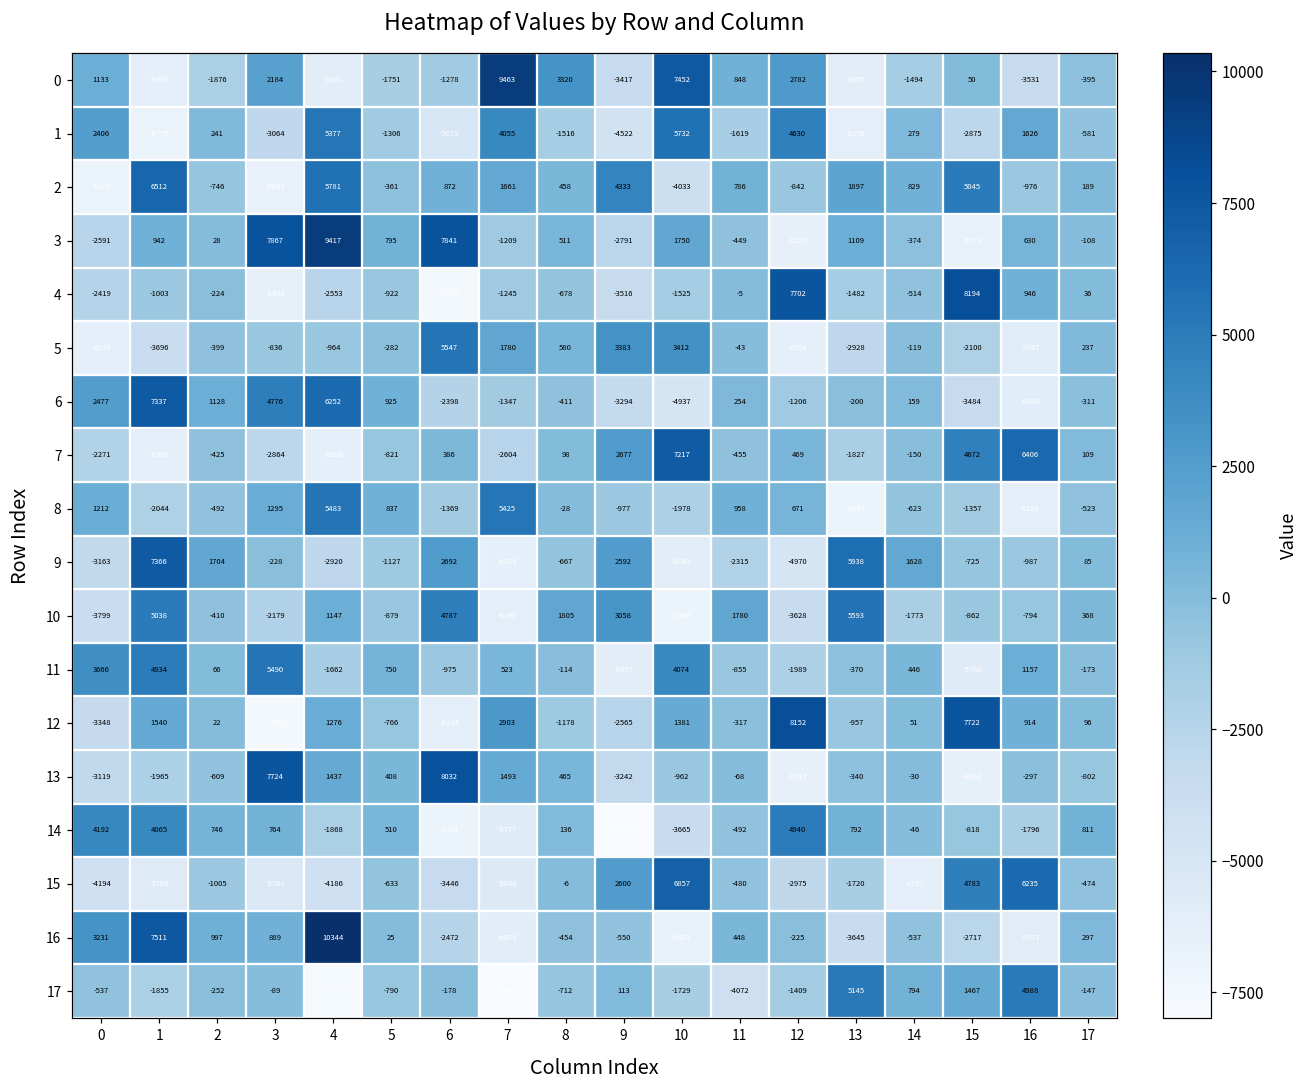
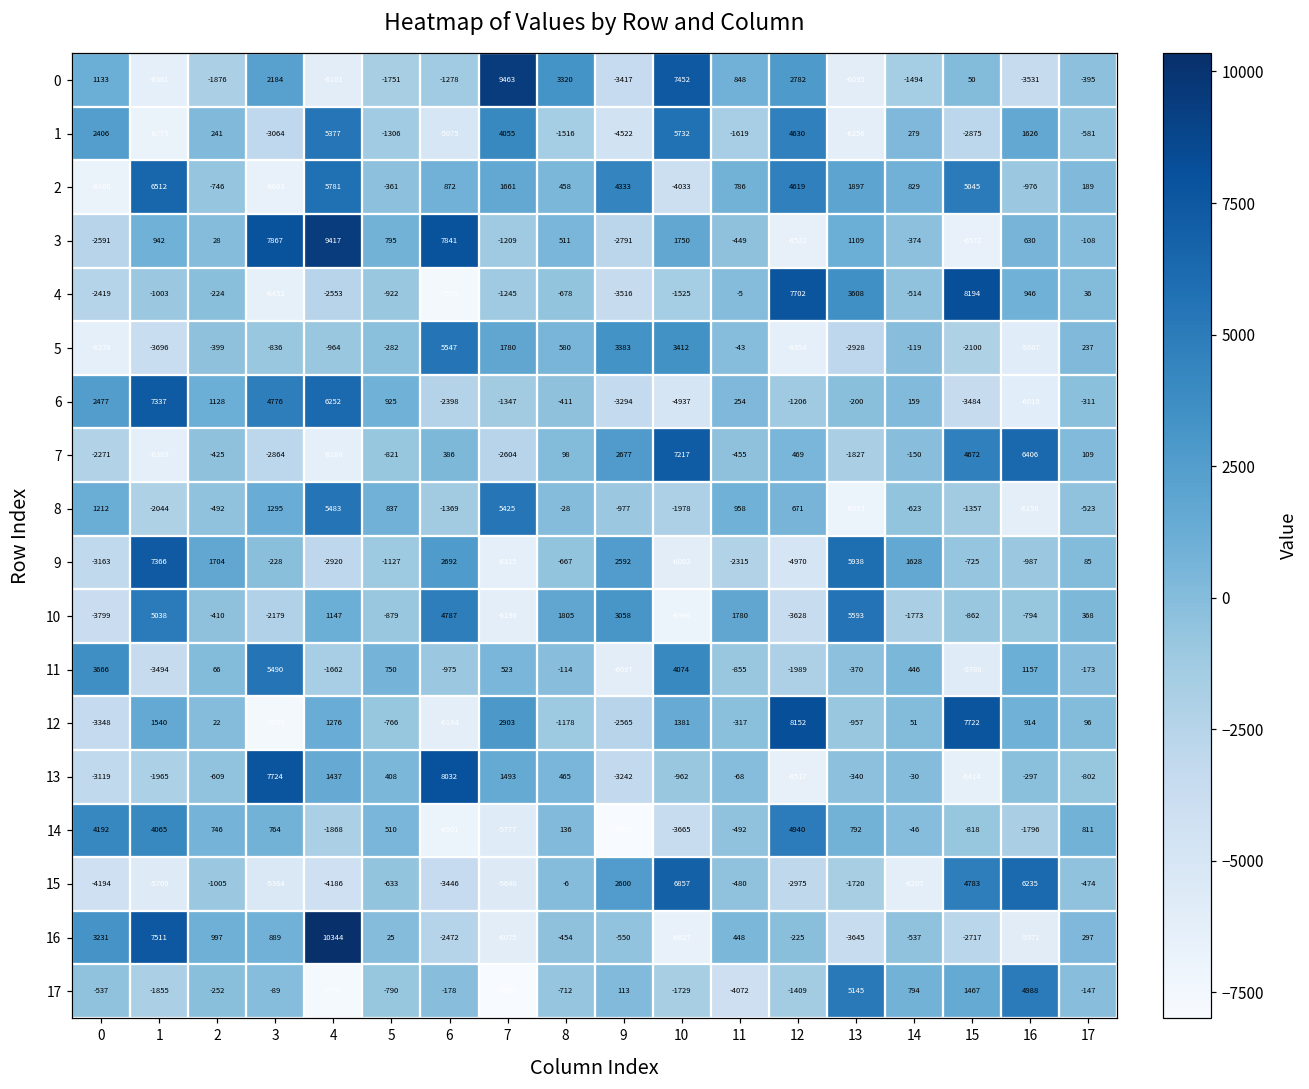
  {
    "2": {
      "1": 6512,
      "2": -746,
      "4": 5781,
      "5": -361,
      "6": 872,
      "7": 1661,
      "8": 458,
      "9": 4333,
      "10": -4033,
      "11": 786,
-     "12": -842,
+     "12": 4619,
      "13": 1897,
      "14": 829,
      "15": 5045,
      "16": -976,
      "17": 189
    },
    "4": {
      "0": -2419,
      "1": -1003,
      "2": -224,
      "4": -2553,
      "5": -922,
      "7": -1245,
      "8": -678,
      "9": -3516,
      "10": -1525,
      "11": -5,
      "12": 7702,
-     "13": -1482,
+     "13": 3608,
      "14": -514,
      "15": 8194,
      "16": 946,
      "17": 36
    },
    "11": {
      "0": 3666,
-     "1": 4934,
+     "1": -3494,
      "2": 66,
      "3": 5490,
      "4": -1662,
      "5": 750,
      "6": -975,
      "7": 523,
      "8": -114,
      "10": 4074,
      "11": -855,
      "12": -1989,
      "13": -370,
      "14": 446,
      "16": 1157,
      "17": -173
    }
  }
